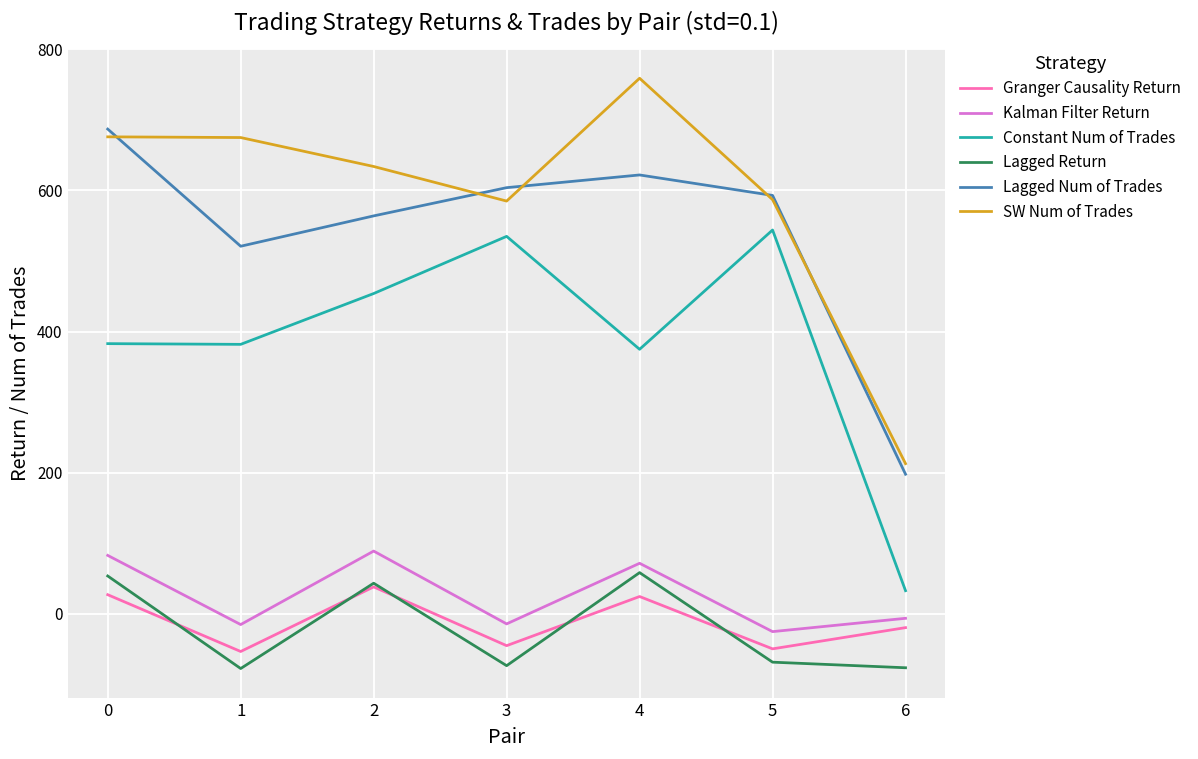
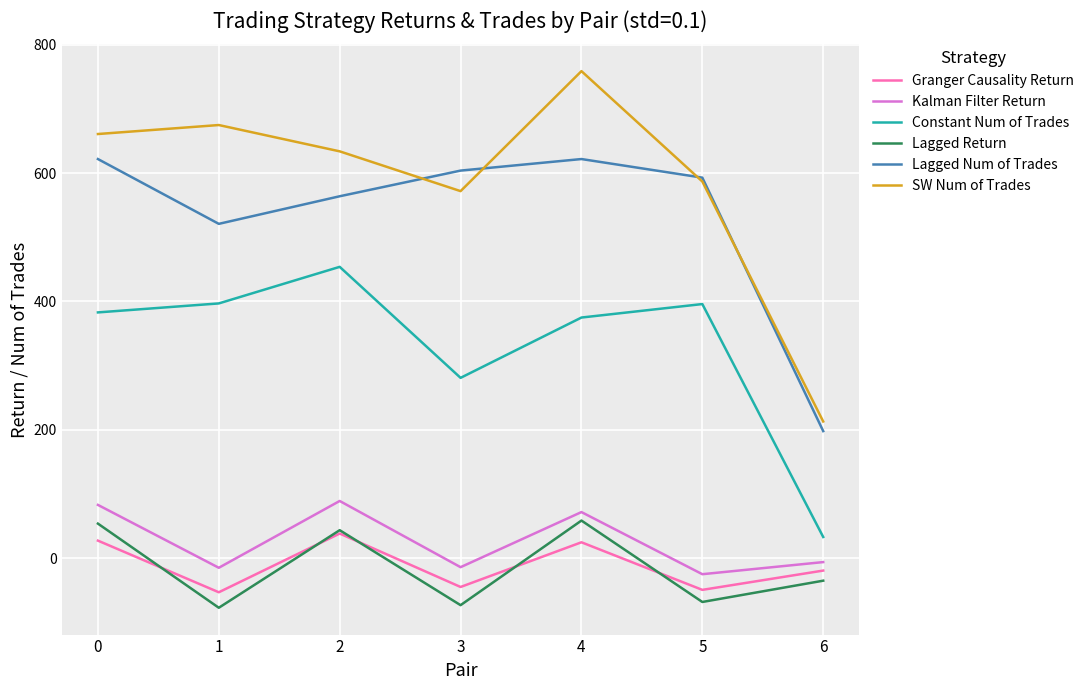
  {
    "Constant Num of Trades": {
      "0": 380,
-     "1": 380,
+     "1": 400,
      "2": 450,
-     "3": 540,
+     "3": 280,
      "4": 380,
-     "5": 540,
+     "5": 400,
      "6": 30
    },
    "Lagged Return": {
      "0": 50,
      "1": -80,
      "2": 40,
      "3": -70,
      "4": 60,
      "5": -70,
-     "6": -80
+     "6": -40
    },
    "Lagged Num of Trades": {
-     "0": 690,
+     "0": 620,
      "1": 520,
      "2": 560,
      "3": 600,
      "4": 620,
      "5": 590,
      "6": 200
    },
    "SW Num of Trades": {
-     "0": 680,
+     "0": 660,
      "1": 680,
      "2": 630,
-     "3": 590,
+     "3": 570,
      "4": 760,
      "5": 590,
      "6": 210
    }
  }
